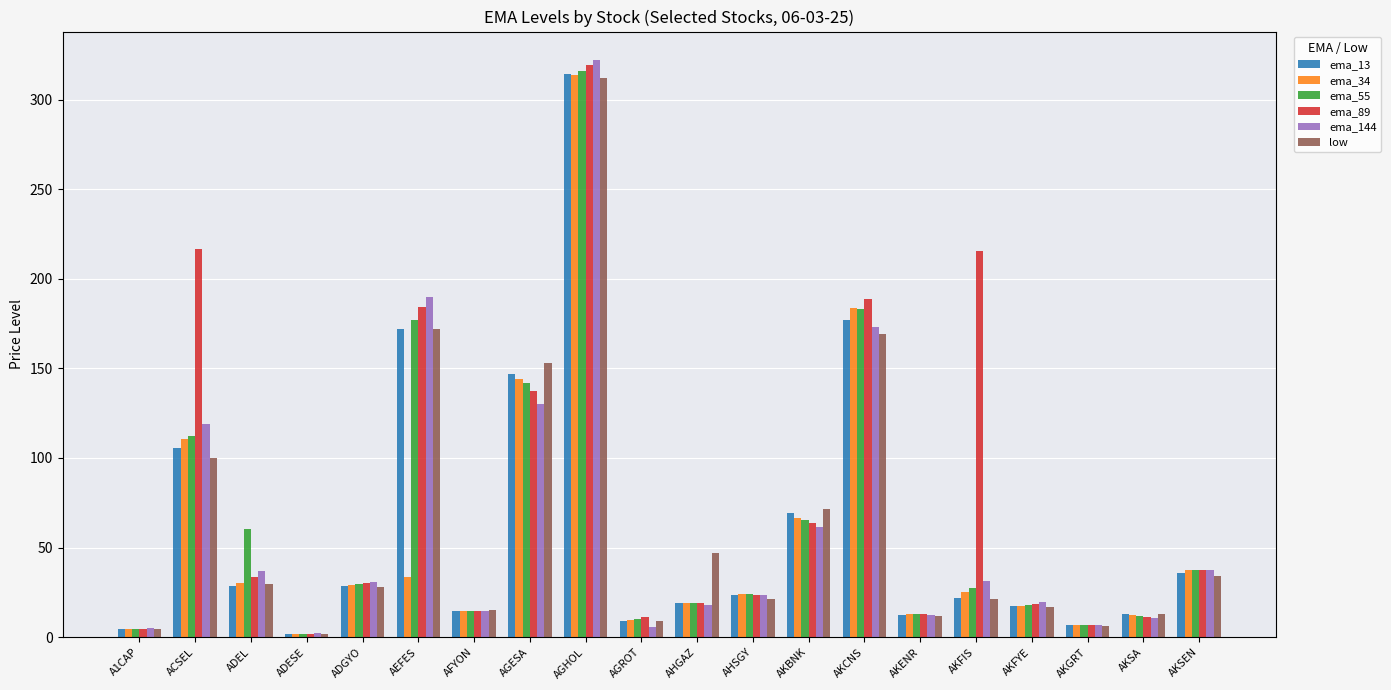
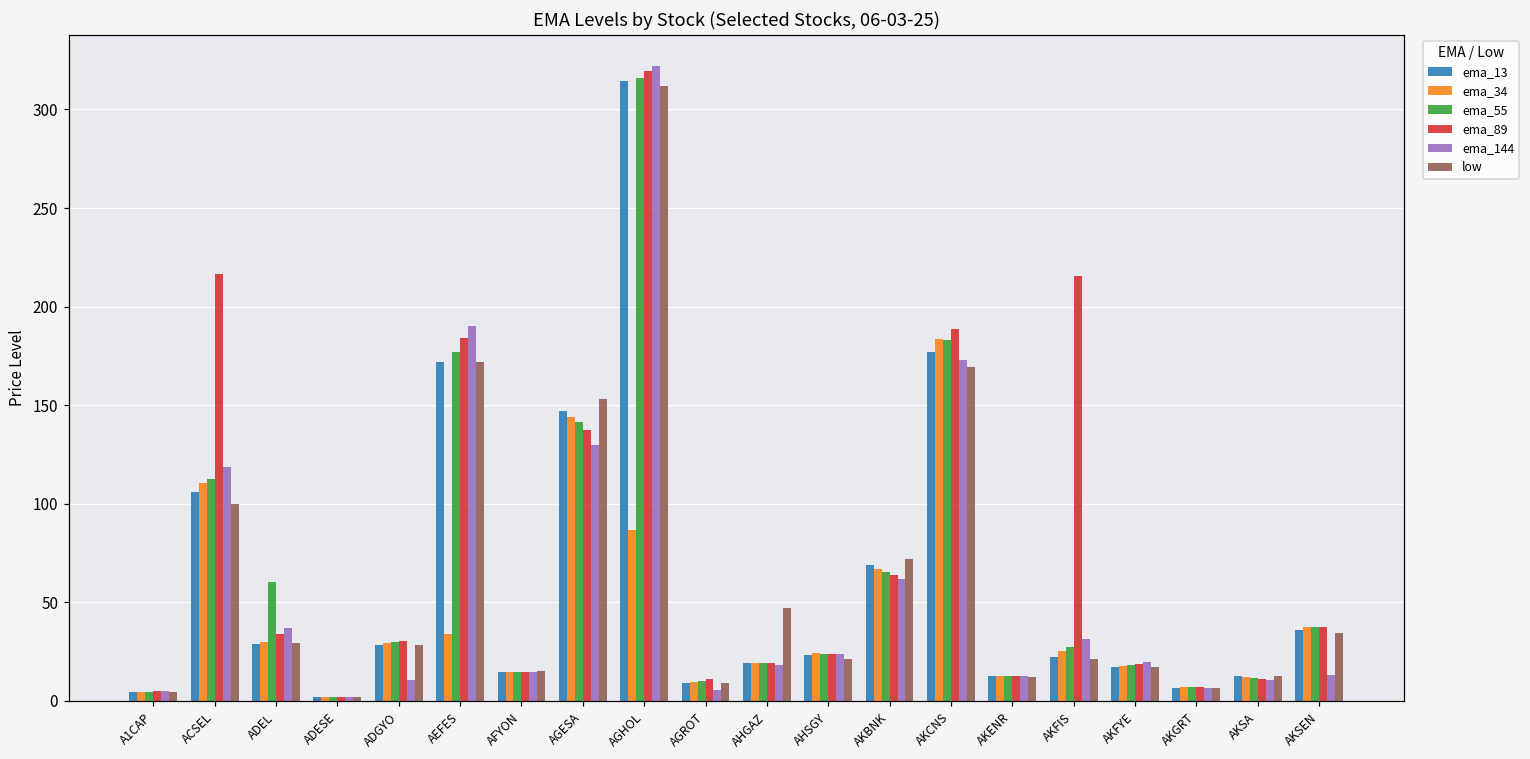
  {
    "ema_13": {
      "A1CAP": 5,
      "ACSEL": 106,
      "ADEL": 29,
      "ADESE": 2,
      "ADGYO": 28,
      "AEFES": 172,
      "AFYON": 15,
      "AGESA": 147,
      "AGHOL": 314,
      "AGROT": 9,
      "AHGAZ": 19,
      "AHSGY": 24,
      "AKBNK": 69,
      "AKCNS": 177,
      "AKENR": 12,
      "AKFIS": 22,
      "AKFYE": 17,
      "AKGRT": 7,
      "AKSA": 13,
      "AKSEN": 36
    },
    "ema_34": {
      "A1CAP": 5,
      "ACSEL": 110,
      "ADEL": 30,
      "ADESE": 2,
      "ADGYO": 29,
      "AEFES": 34,
      "AFYON": 15,
      "AGESA": 144,
-     "AGHOL": 313,
+     "AGHOL": 87,
      "AGROT": 10,
      "AHGAZ": 19,
      "AHSGY": 24,
      "AKBNK": 67,
      "AKCNS": 184,
      "AKENR": 13,
      "AKFIS": 25,
      "AKFYE": 18,
      "AKGRT": 7,
      "AKSA": 12,
      "AKSEN": 37
    },
    "ema_55": {
      "A1CAP": 5,
      "ACSEL": 112,
      "ADEL": 60,
      "ADESE": 2,
      "ADGYO": 30,
      "AEFES": 177,
      "AFYON": 15,
      "AGESA": 142,
      "AGHOL": 316,
      "AGROT": 10,
      "AHGAZ": 19,
      "AHSGY": 24,
      "AKBNK": 65,
      "AKCNS": 183,
      "AKENR": 13,
      "AKFIS": 27,
      "AKFYE": 18,
      "AKGRT": 7,
      "AKSA": 12,
      "AKSEN": 38
    },
    "ema_89": {
      "A1CAP": 5,
      "ACSEL": 217,
      "ADEL": 34,
      "ADESE": 2,
      "ADGYO": 30,
      "AEFES": 184,
      "AFYON": 15,
      "AGESA": 137,
      "AGHOL": 319,
      "AGROT": 11,
      "AHGAZ": 19,
      "AHSGY": 24,
      "AKBNK": 64,
      "AKCNS": 189,
      "AKENR": 13,
      "AKFIS": 216,
      "AKFYE": 19,
      "AKGRT": 7,
      "AKSA": 11,
      "AKSEN": 38
    },
    "ema_144": {
      "A1CAP": 5,
      "ACSEL": 119,
      "ADEL": 37,
      "ADESE": 2,
-     "ADGYO": 31,
+     "ADGYO": 11,
      "AEFES": 190,
      "AFYON": 15,
      "AGESA": 130,
      "AGHOL": 322,
      "AGROT": 6,
      "AHGAZ": 18,
      "AHSGY": 24,
      "AKBNK": 62,
      "AKCNS": 173,
      "AKENR": 13,
      "AKFIS": 31,
      "AKFYE": 20,
      "AKGRT": 7,
      "AKSA": 11,
-     "AKSEN": 38
+     "AKSEN": 13
    },
    "low": {
      "A1CAP": 5,
      "ACSEL": 100,
      "ADEL": 30,
      "ADESE": 2,
      "ADGYO": 28,
      "AEFES": 172,
      "AFYON": 15,
      "AGESA": 153,
      "AGHOL": 312,
      "AGROT": 9,
      "AHGAZ": 47,
      "AHSGY": 22,
      "AKBNK": 72,
      "AKCNS": 169,
      "AKENR": 12,
      "AKFIS": 21,
      "AKFYE": 17,
      "AKGRT": 7,
      "AKSA": 13,
      "AKSEN": 34
    }
  }
